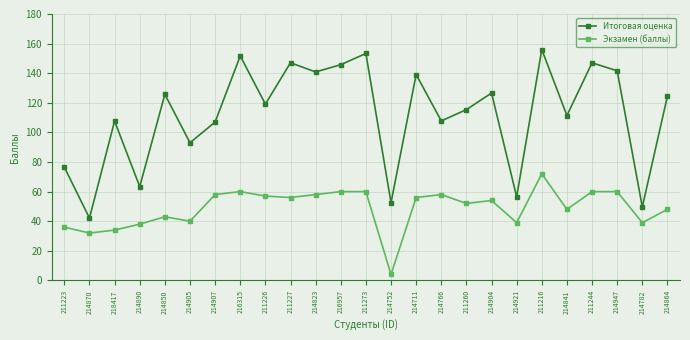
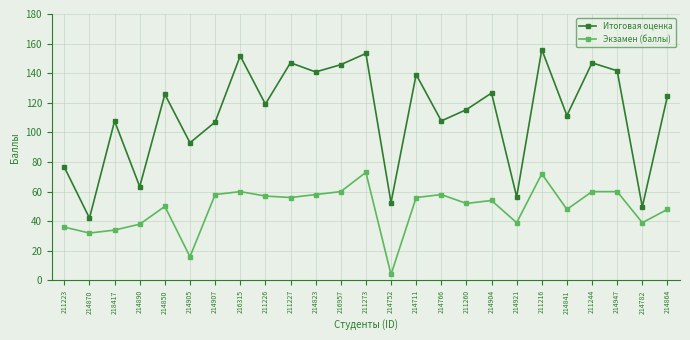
  {
    "Итоговая оценка": {
      "211223": 76,
      "214870": 42,
      "218417": 108,
      "214890": 63,
      "214850": 126,
      "214905": 93,
      "214907": 107,
      "216315": 152,
      "211226": 119,
      "211227": 147,
      "214823": 141,
      "216957": 146,
      "211273": 153,
      "214752": 53,
      "214711": 139,
      "214766": 108,
      "211260": 115,
      "214904": 127,
      "214921": 56,
      "211216": 156,
      "214841": 111,
      "211244": 147,
      "214947": 142,
      "214782": 50,
      "214864": 125
    },
    "Экзамен (баллы)": {
      "211223": 36,
      "214870": 32,
      "218417": 34,
      "214890": 38,
-     "214850": 43,
-     "214905": 40,
+     "214850": 50,
+     "214905": 16,
      "214907": 58,
      "216315": 60,
      "211226": 57,
      "211227": 56,
      "214823": 58,
      "216957": 60,
-     "211273": 60,
+     "211273": 73,
      "214752": 4,
      "214711": 56,
      "214766": 58,
      "211260": 52,
      "214904": 54,
      "214921": 39,
      "211216": 72,
      "214841": 48,
      "211244": 60,
      "214947": 60,
      "214782": 39,
      "214864": 48
    }
  }
